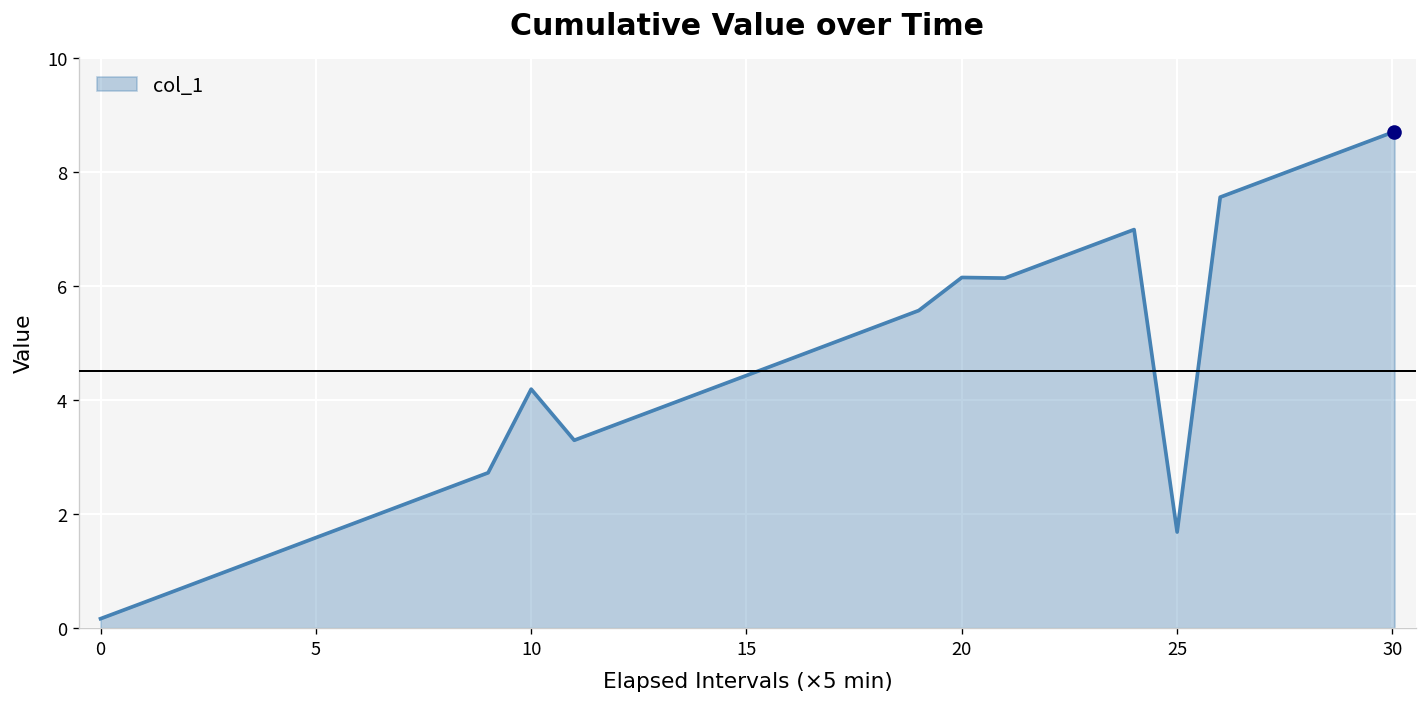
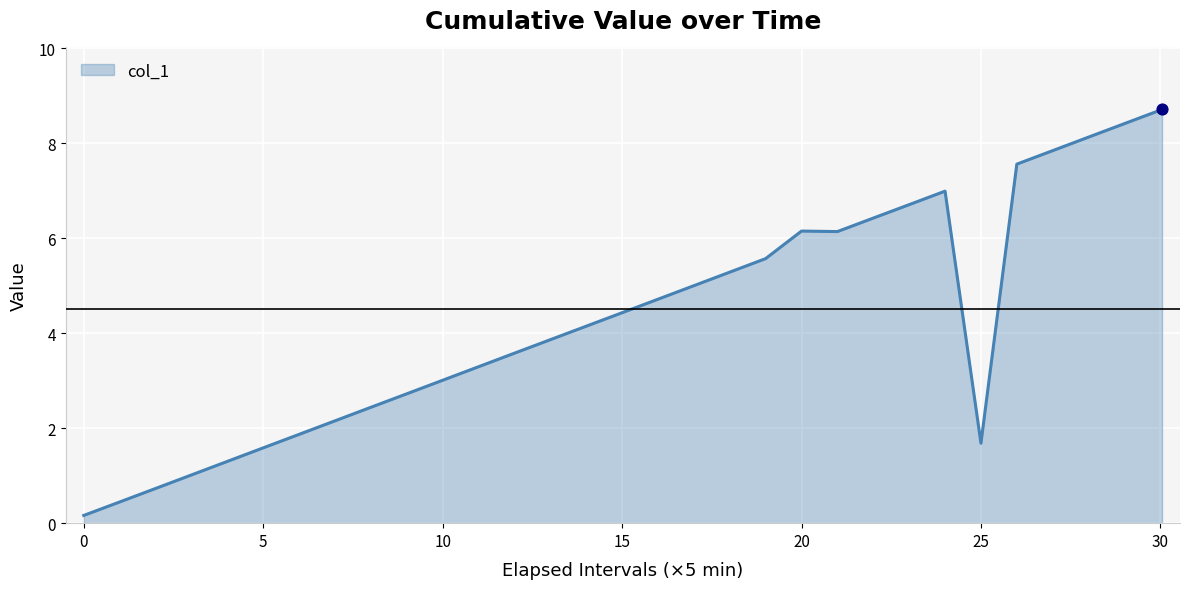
  {
    "col_1": {
      "0": 0.2,
      "5": 1.6,
-     "10": 4.2,
+     "10": 3.0,
      "15": 4.4,
      "20": 6.1,
      "25": 1.7
    }
  }
